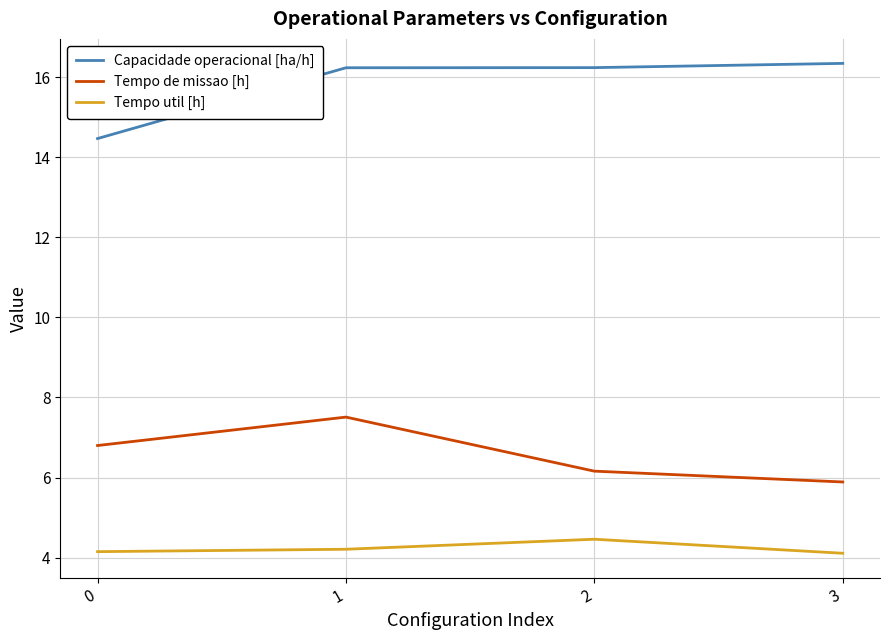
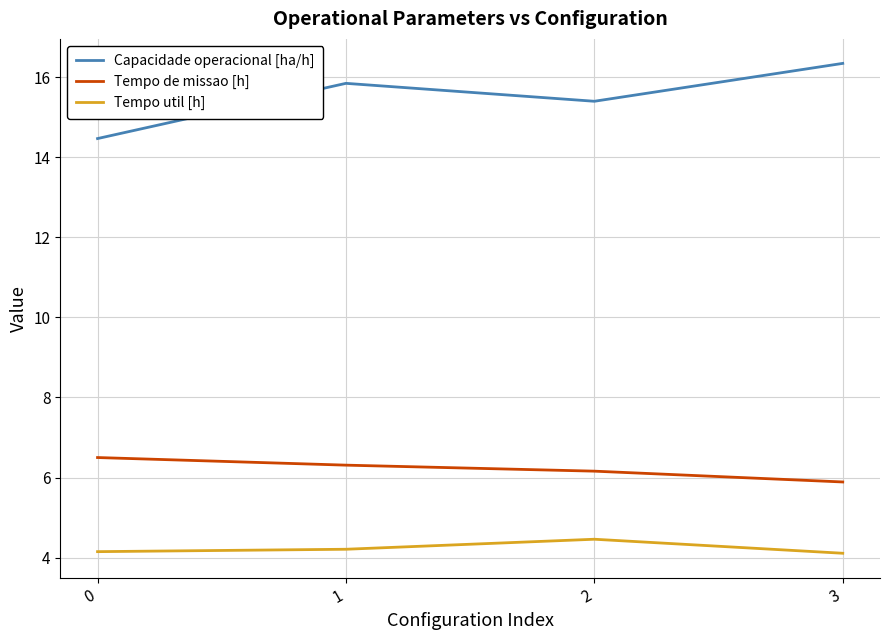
  {
    "Capacidade operacional [ha/h]": {
      "0": 14.5,
-     "1": 16.2,
-     "2": 16.2,
+     "1": 15.8,
+     "2": 15.4,
      "3": 16.3
    },
    "Tempo de missao [h]": {
-     "0": 6.8,
-     "1": 7.5,
+     "0": 6.5,
+     "1": 6.3,
      "2": 6.2,
      "3": 5.9
    },
    "Tempo util [h]": {
      "0": 4.2,
      "1": 4.2,
      "2": 4.5,
      "3": 4.1
    }
  }
